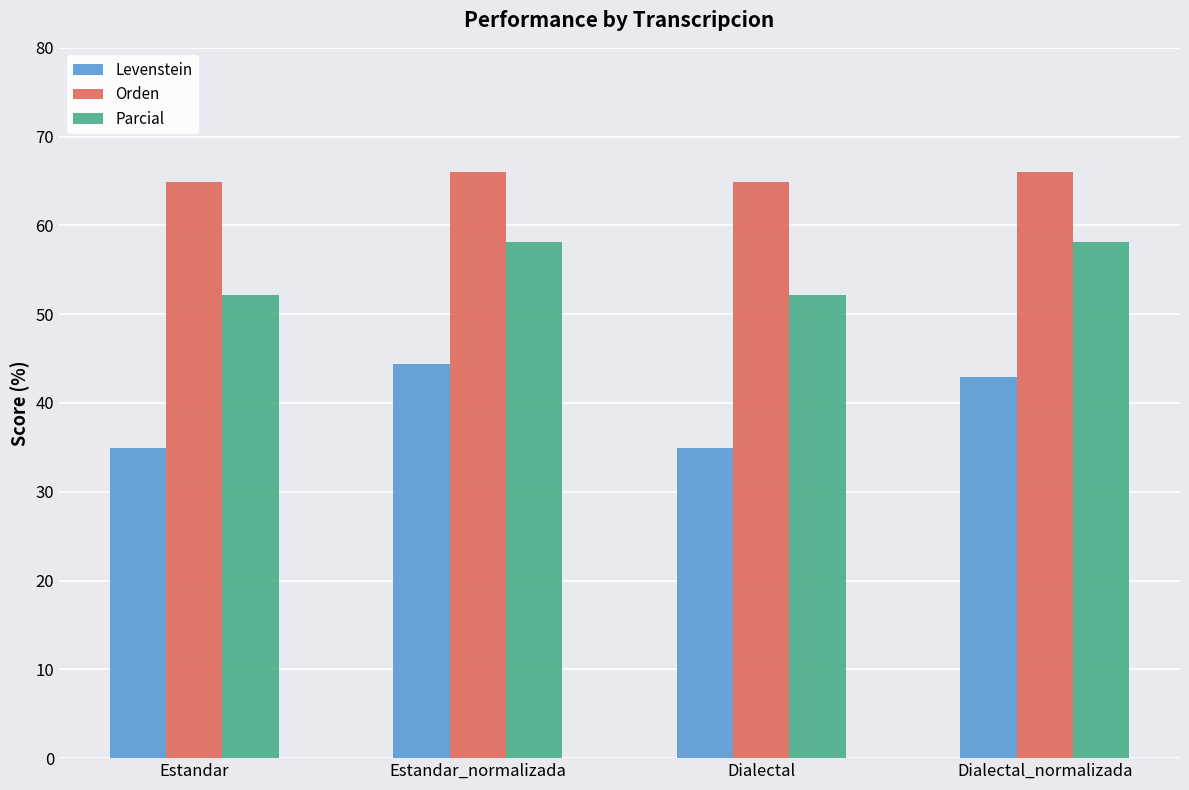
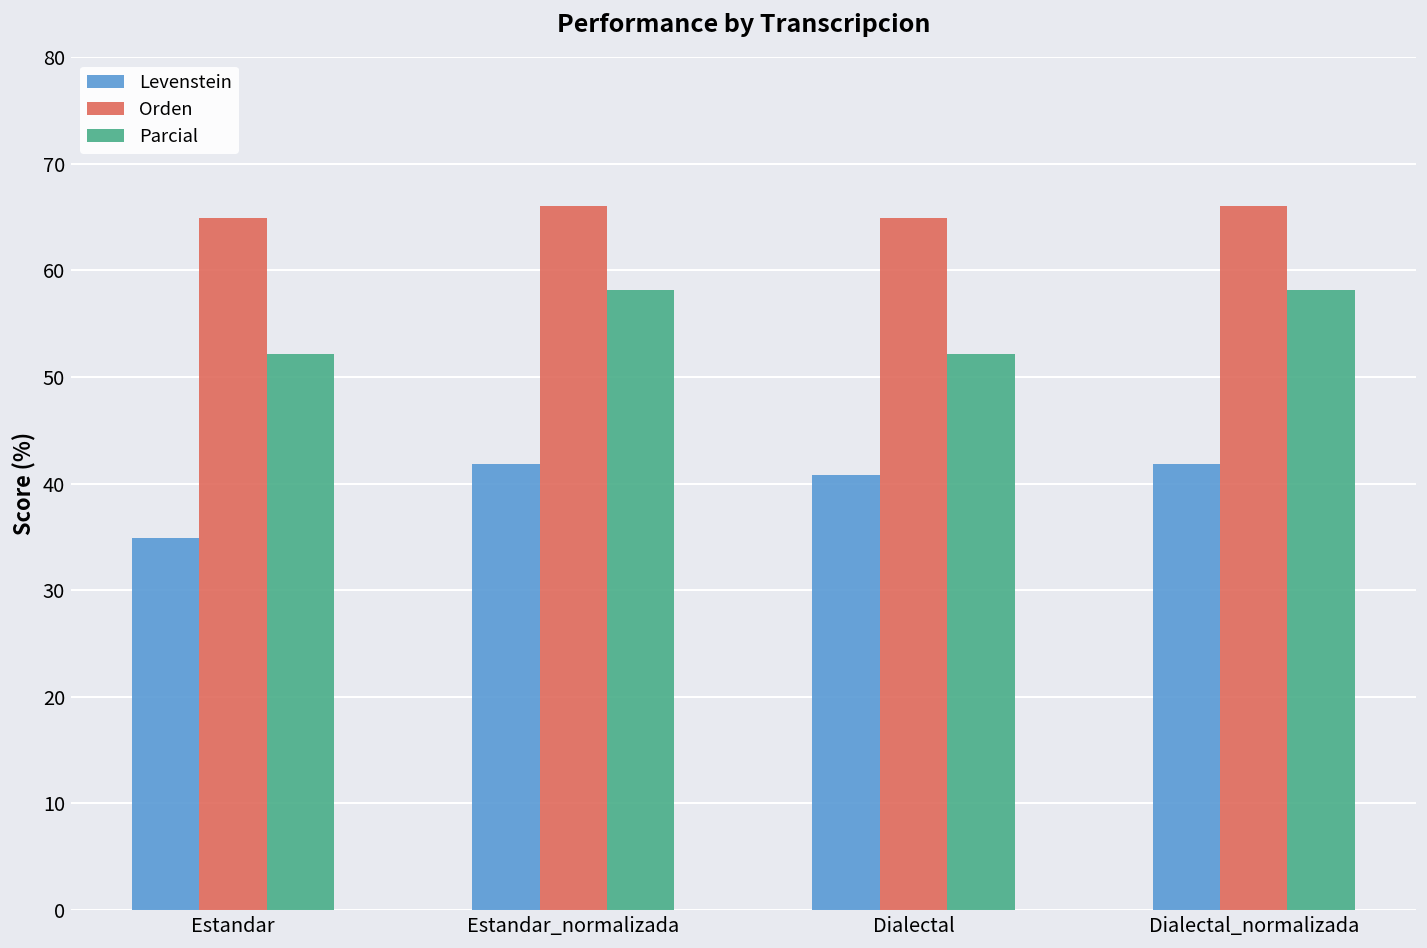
  {
    "Levenstein": {
      "Estandar": 35,
-     "Estandar_normalizada": 44,
-     "Dialectal": 35,
-     "Dialectal_normalizada": 43
+     "Estandar_normalizada": 42,
+     "Dialectal": 41,
+     "Dialectal_normalizada": 42
    },
    "Orden": {
      "Estandar": 65,
      "Estandar_normalizada": 66,
      "Dialectal": 65,
      "Dialectal_normalizada": 66
    },
    "Parcial": {
      "Estandar": 52,
      "Estandar_normalizada": 58,
      "Dialectal": 52,
      "Dialectal_normalizada": 58
    }
  }
